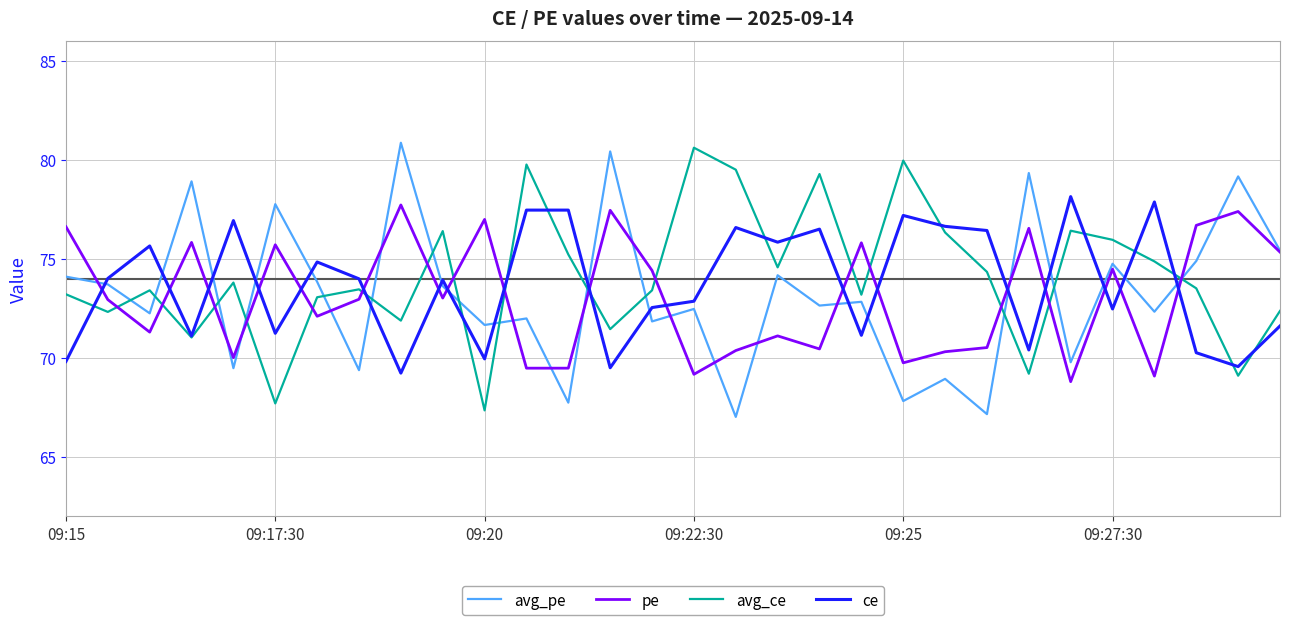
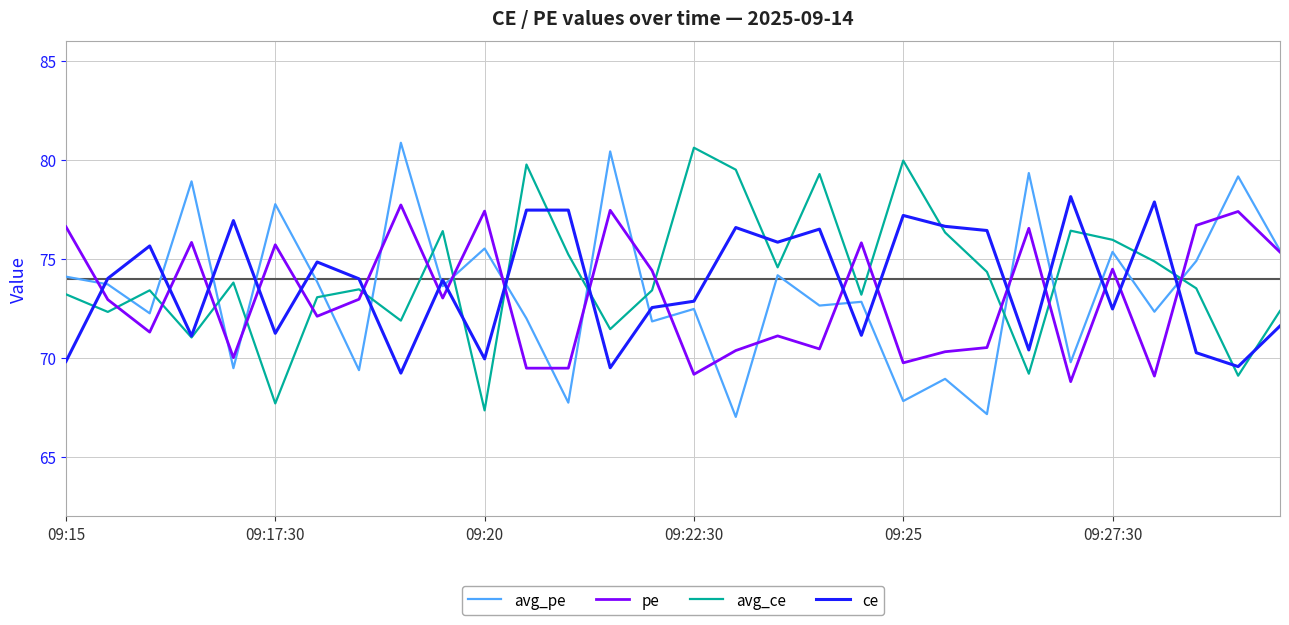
  {
    "avg_pe": {
      "09:15": 74.1,
      "09:17:30": 77.8,
-     "09:20": 71.7,
+     "09:20": 75.5,
      "09:22:30": 72.5,
      "09:25": 67.8,
-     "09:27:30": 74.8
+     "09:27:30": 75.4
    },
    "pe": {
      "09:15": 76.6,
      "09:17:30": 75.7,
-     "09:20": 77.0,
+     "09:20": 77.4,
      "09:22:30": 69.2,
      "09:25": 69.8,
      "09:27:30": 74.5
    },
    "avg_ce": {
      "09:15": 73.2,
      "09:17:30": 67.7,
      "09:20": 67.4,
      "09:22:30": 80.6,
      "09:25": 80.0,
      "09:27:30": 76.0
    },
    "ce": {
      "09:15": 69.8,
      "09:17:30": 71.2,
      "09:20": 70.0,
      "09:22:30": 72.9,
      "09:25": 77.2,
      "09:27:30": 72.5
    }
  }
